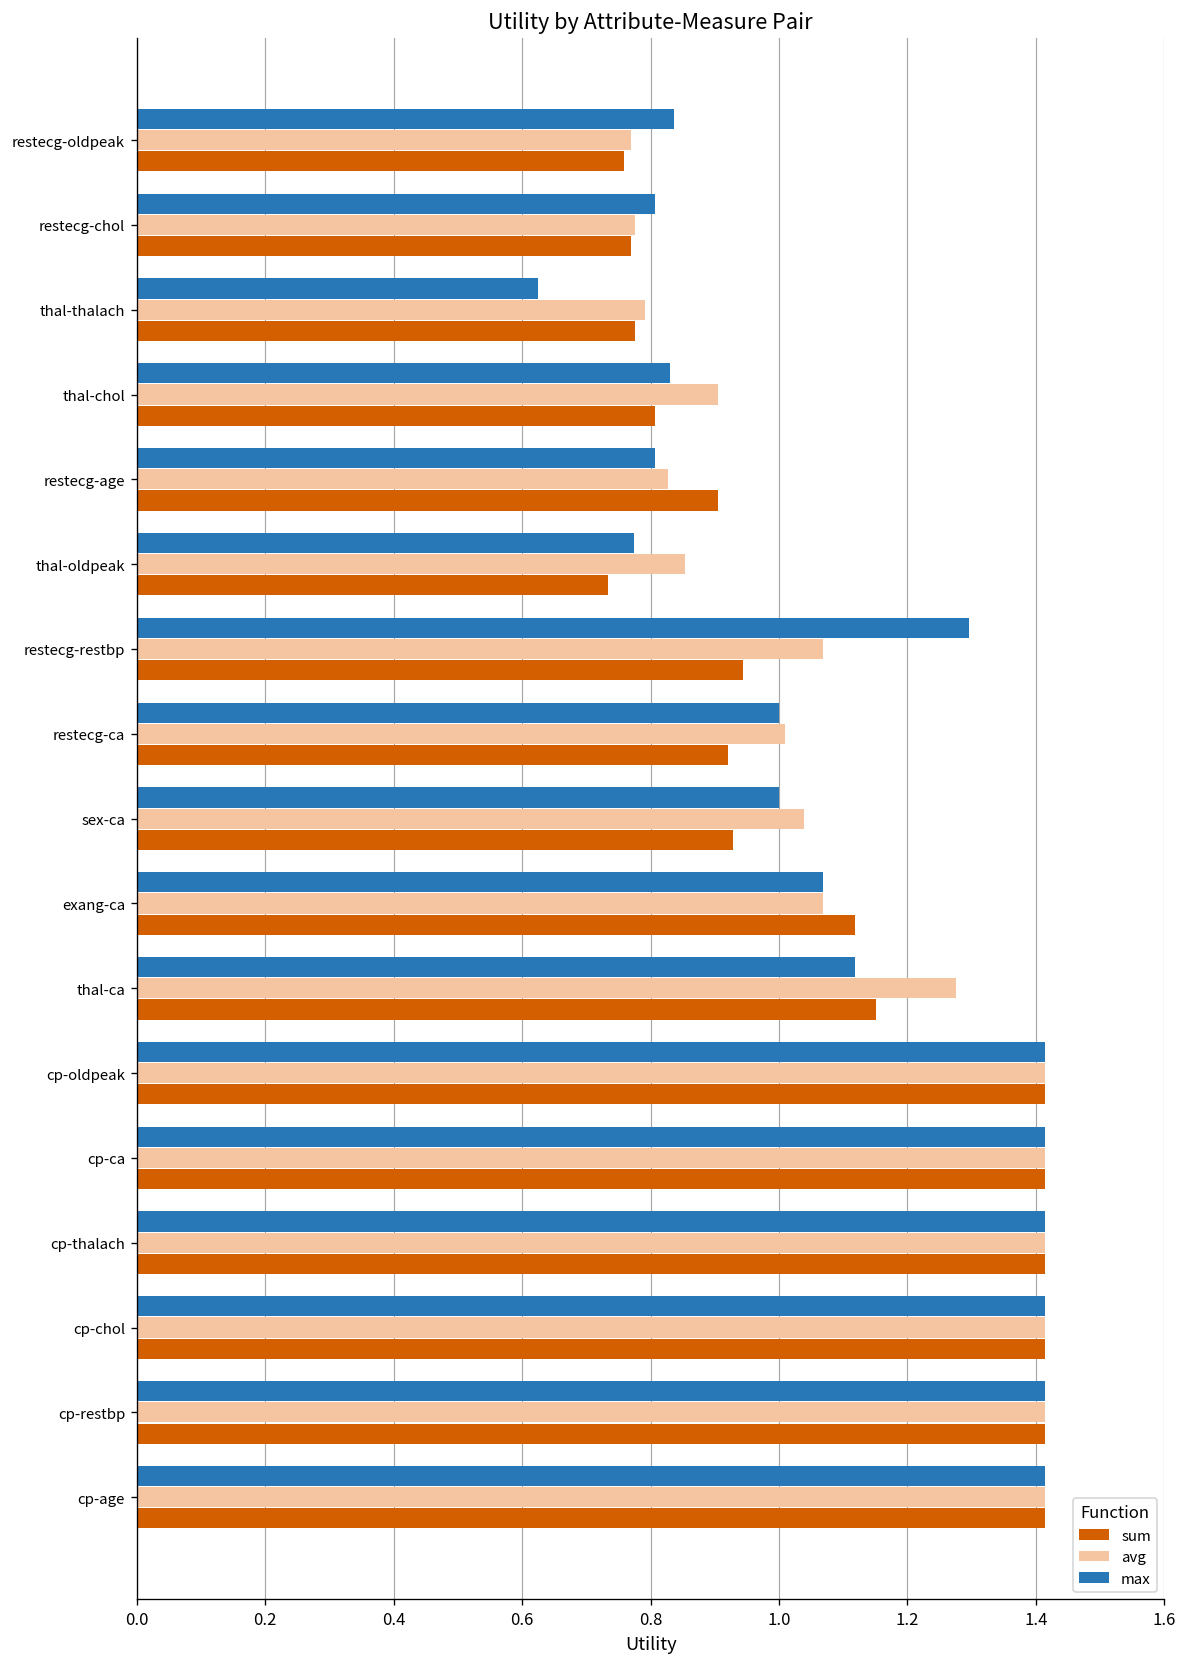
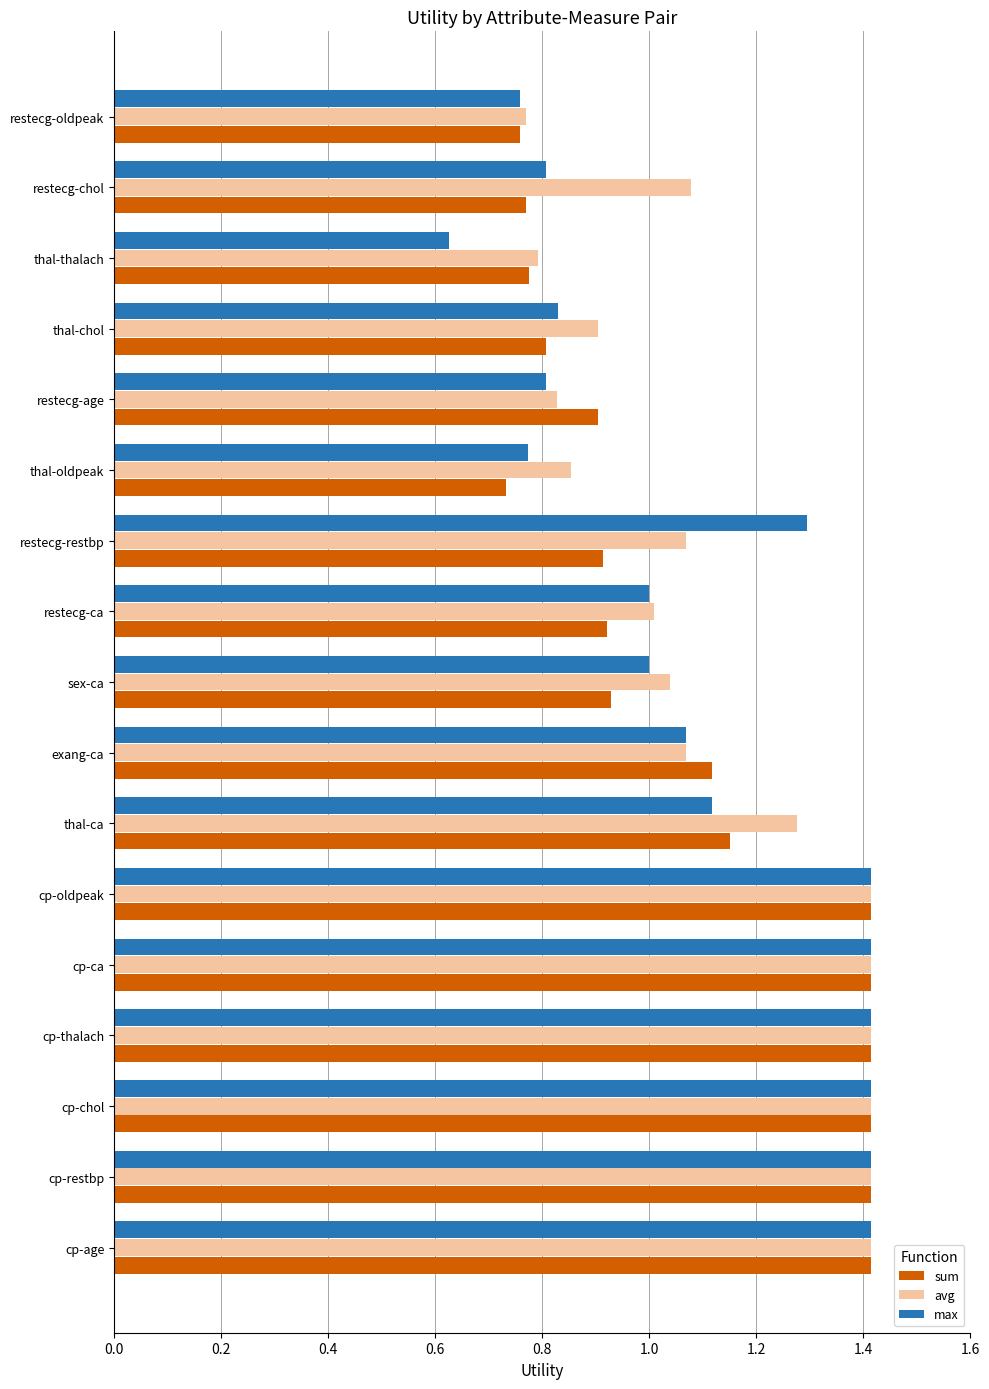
  {
    "sum": {
      "restecg-oldpeak": 0.76,
      "restecg-chol": 0.77,
      "thal-thalach": 0.78,
      "thal-chol": 0.81,
      "restecg-age": 0.91,
      "thal-oldpeak": 0.73,
-     "restecg-restbp": 0.94,
+     "restecg-restbp": 0.91,
      "restecg-ca": 0.92,
      "sex-ca": 0.93,
      "exang-ca": 1.12,
      "thal-ca": 1.15,
      "cp-oldpeak": 1.41,
      "cp-ca": 1.41,
      "cp-thalach": 1.41,
      "cp-chol": 1.41,
      "cp-restbp": 1.41,
      "cp-age": 1.41
    },
    "avg": {
      "restecg-oldpeak": 0.77,
-     "restecg-chol": 0.78,
+     "restecg-chol": 1.08,
      "thal-thalach": 0.79,
      "thal-chol": 0.91,
      "restecg-age": 0.83,
      "thal-oldpeak": 0.85,
      "restecg-restbp": 1.07,
      "restecg-ca": 1.01,
      "sex-ca": 1.04,
      "exang-ca": 1.07,
      "thal-ca": 1.28,
      "cp-oldpeak": 1.41,
      "cp-ca": 1.41,
      "cp-thalach": 1.41,
      "cp-chol": 1.41,
      "cp-restbp": 1.41,
      "cp-age": 1.41
    },
    "max": {
-     "restecg-oldpeak": 0.84,
+     "restecg-oldpeak": 0.76,
      "restecg-chol": 0.81,
      "thal-thalach": 0.63,
      "thal-chol": 0.83,
      "restecg-age": 0.81,
      "thal-oldpeak": 0.77,
      "restecg-restbp": 1.30,
      "restecg-ca": 1.00,
      "sex-ca": 1.00,
      "exang-ca": 1.07,
      "thal-ca": 1.12,
      "cp-oldpeak": 1.41,
      "cp-ca": 1.41,
      "cp-thalach": 1.41,
      "cp-chol": 1.41,
      "cp-restbp": 1.41,
      "cp-age": 1.41
    }
  }
